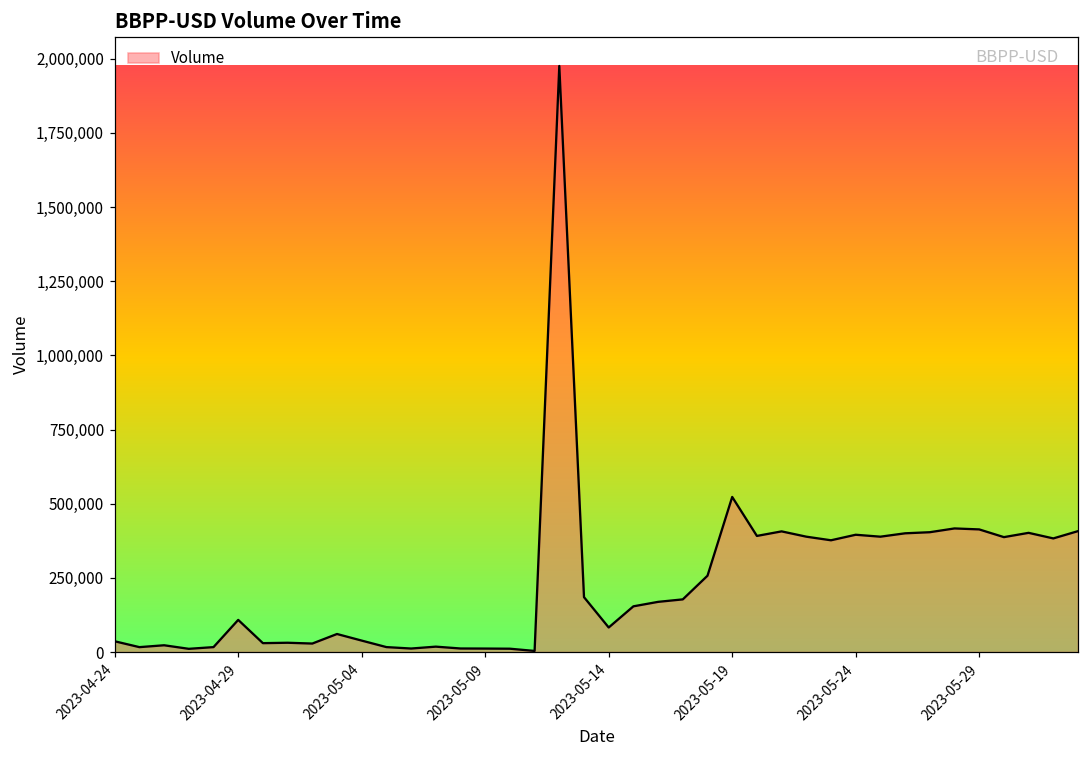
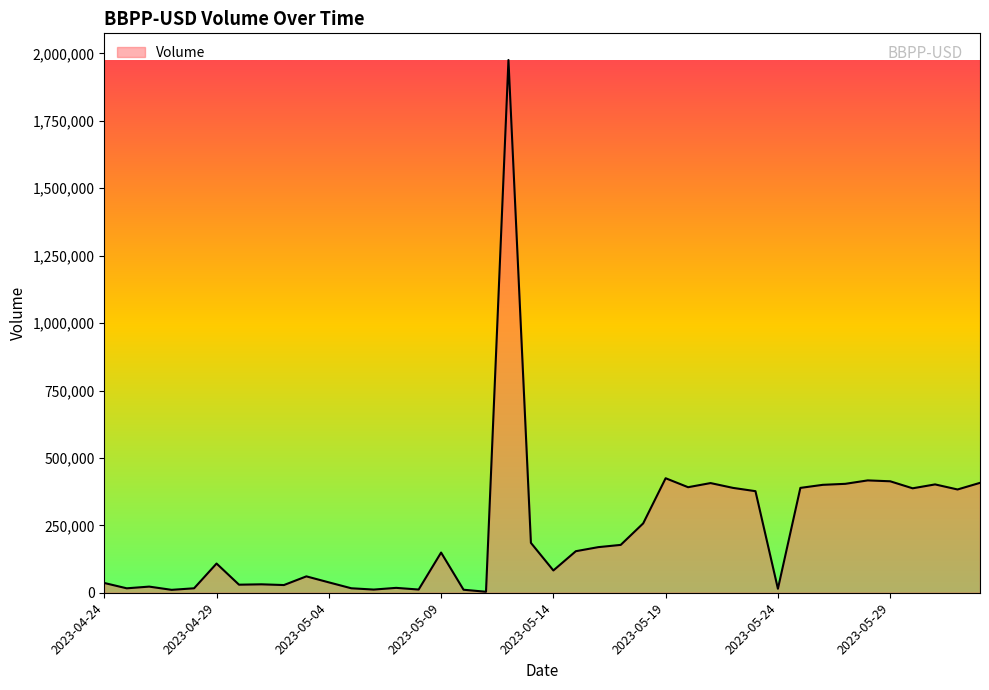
  {
    "2023-04-24": "40,000",
    "2023-04-29": "110,000",
    "2023-05-04": "40,000",
-   "2023-05-09": "10,000",
+   "2023-05-09": "150,000",
    "2023-05-14": "80,000",
-   "2023-05-19": "520,000",
-   "2023-05-24": "400,000",
+   "2023-05-19": "420,000",
+   "2023-05-24": "10,000",
    "2023-05-29": "410,000"
  }
